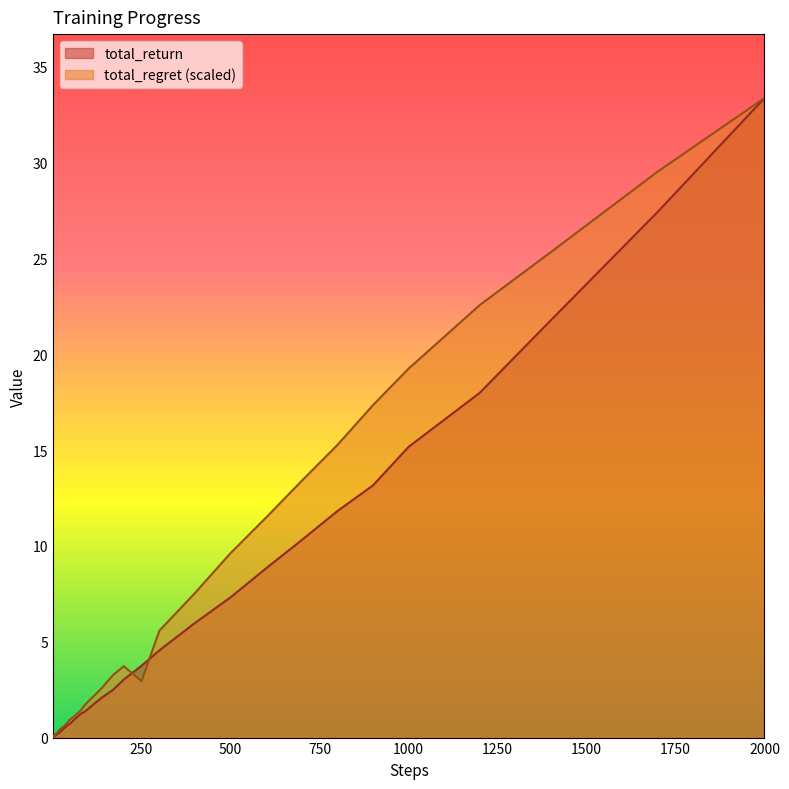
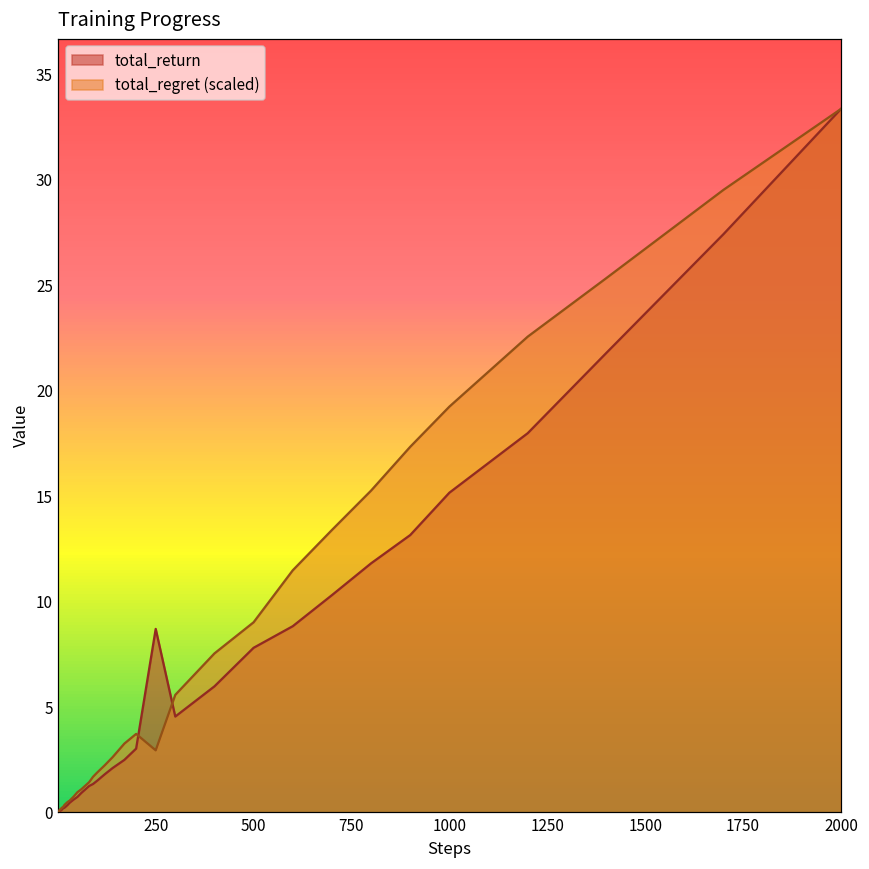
  {
    "total_return": {
-     "250": 3.7,
-     "500": 7.3,
+     "250": 8.7,
+     "500": 7.8,
      "1000": 15.2
    },
    "total_regret (scaled)": {
      "250": 2.9,
-     "500": 9.6,
+     "500": 9.0,
      "1000": 19.2
    }
  }
